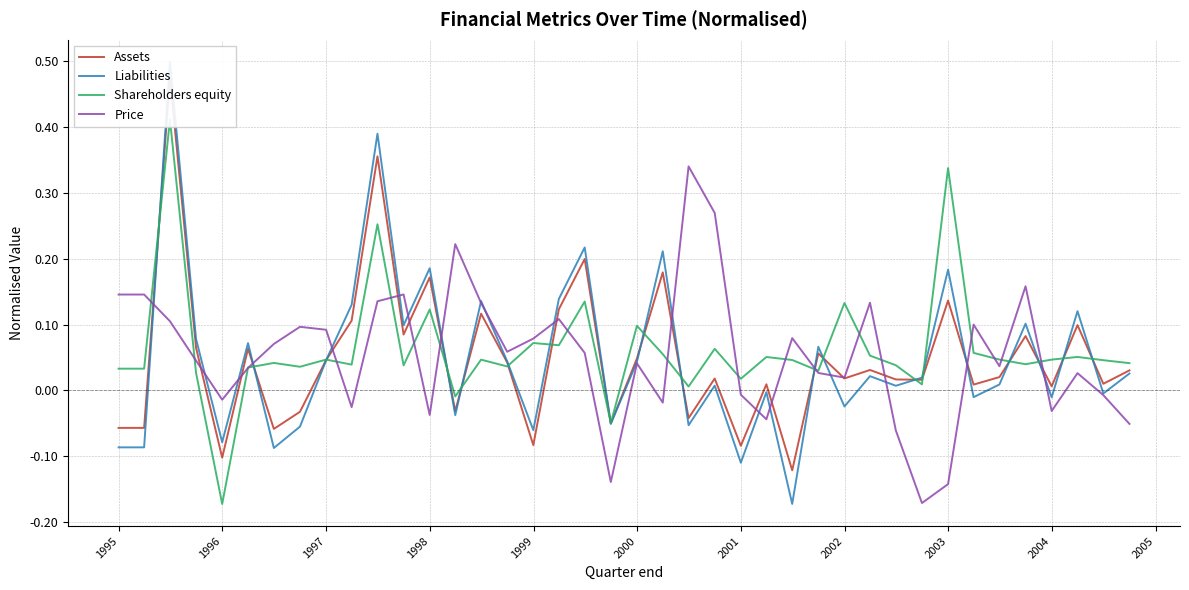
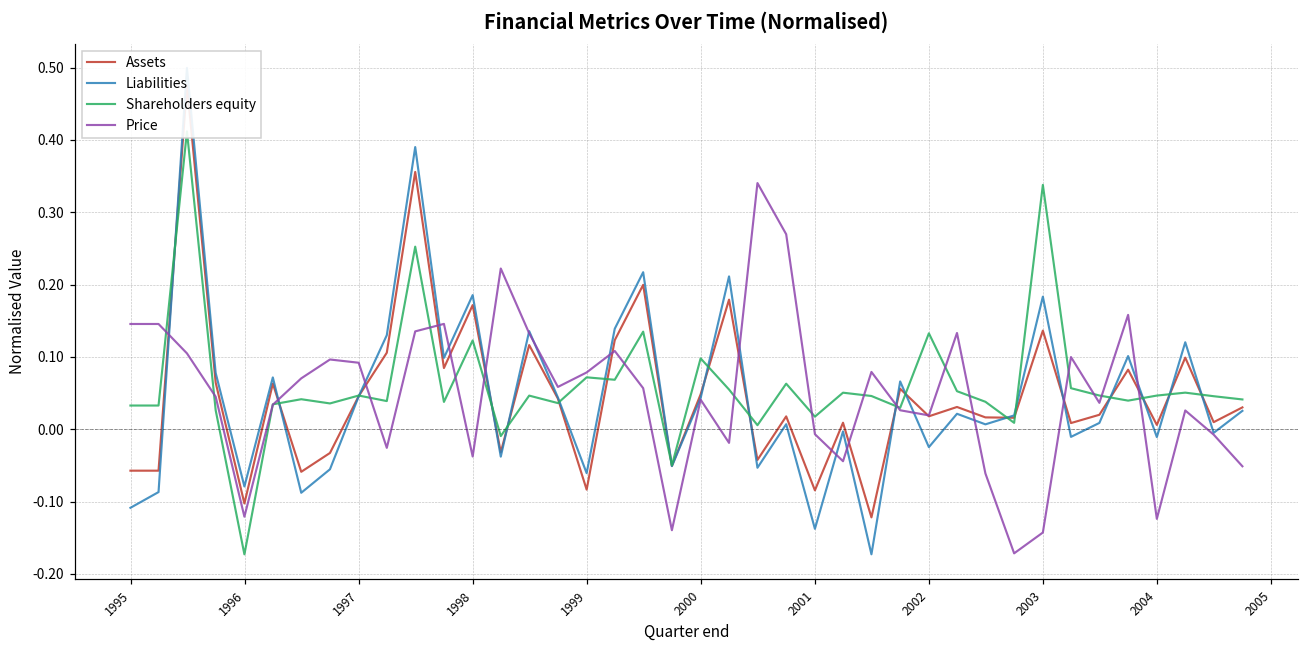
  {
    "Assets": {
      "1995": -0.06,
      "1996": -0.10,
      "1998": 0.17,
      "1999": -0.08,
      "2000": 0.05,
      "2001": -0.08,
      "2003": 0.14,
      "2004": 0.01
    },
    "Liabilities": {
-     "1995": -0.09,
+     "1995": -0.11,
      "1996": -0.08,
      "1998": 0.19,
      "1999": -0.06,
-     "2001": -0.11,
+     "2001": -0.14,
      "2002": -0.02,
      "2003": 0.18,
      "2004": -0.01
    },
    "Shareholders equity": {
      "1995": 0.03,
      "1996": -0.17,
      "1998": 0.12,
      "1999": 0.07,
      "2000": 0.10,
      "2001": 0.02,
      "2002": 0.13,
      "2003": 0.34,
      "2004": 0.05
    },
    "Price": {
      "1995": 0.15,
-     "1996": -0.01,
+     "1996": -0.12,
      "1997": 0.09,
      "1998": -0.04,
      "1999": 0.08,
      "2001": -0.01,
      "2003": -0.14,
-     "2004": -0.03
+     "2004": -0.12
    }
  }
